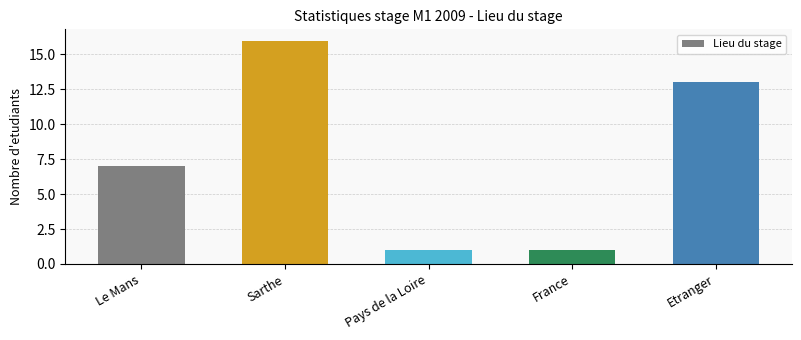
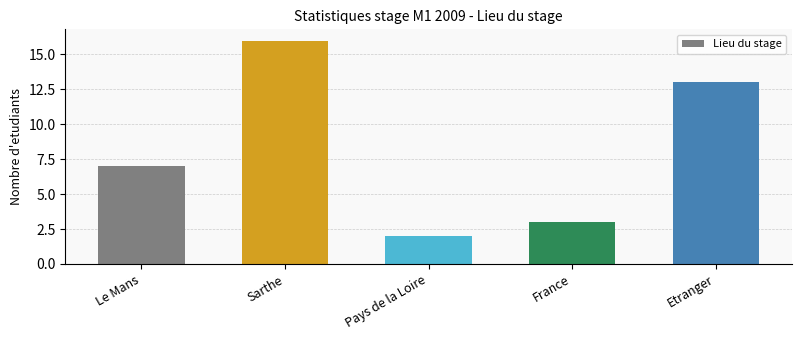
  {
    "Le Mans": 7,
    "Sarthe": 16,
-   "Pays de la Loire": 1,
-   "France": 1,
+   "Pays de la Loire": 2,
+   "France": 3,
    "Etranger": 13
  }
